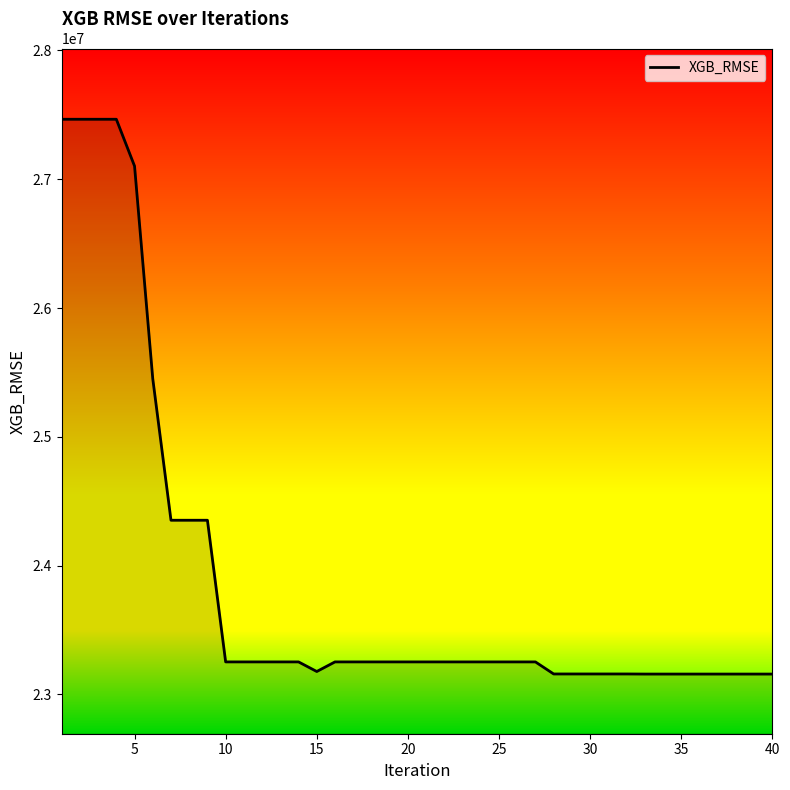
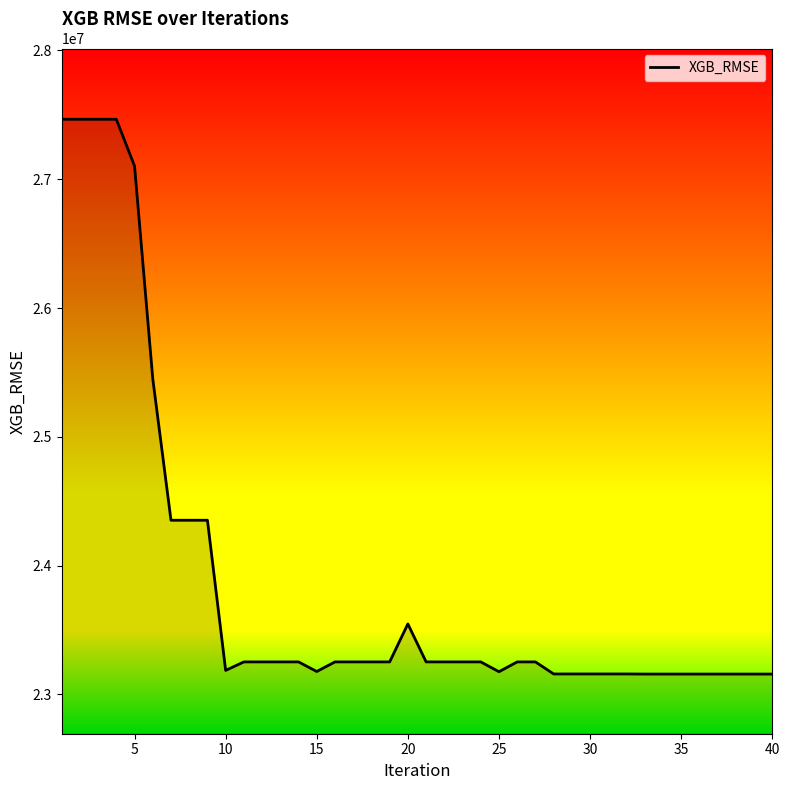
  {
    "5": 27100000,
-   "10": 23250000,
+   "10": 23190000,
    "15": 23180000,
-   "20": 23250000,
-   "25": 23250000,
+   "20": 23550000,
+   "25": 23180000,
    "30": 23160000,
    "35": 23160000,
    "40": 23160000
  }
